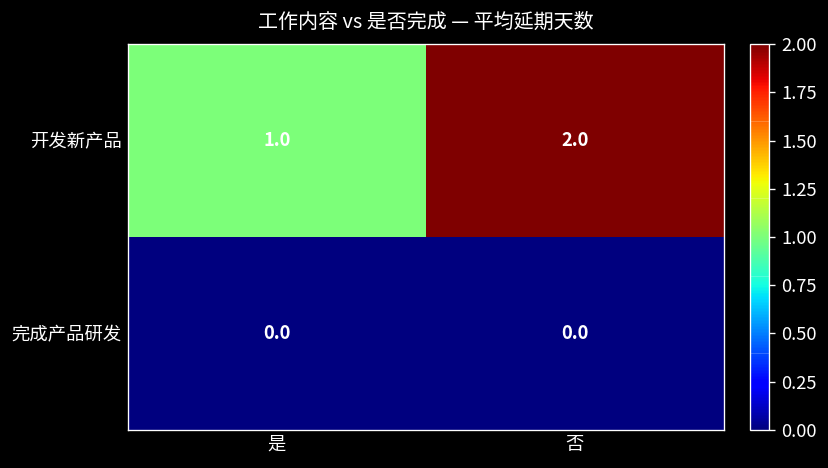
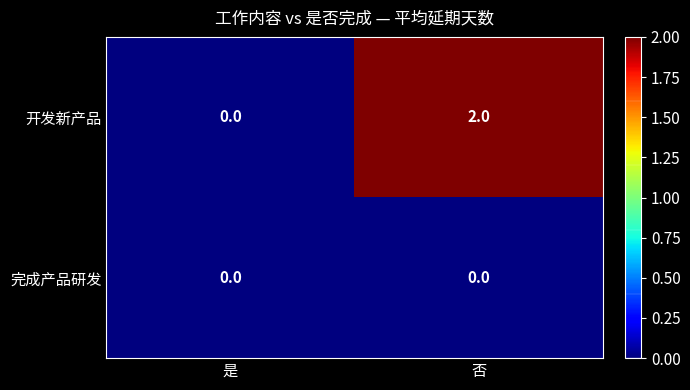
  {
    "开发新产品": {
-     "是": 1.0,
+     "是": 0.0,
      "否": 2.0
    },
    "完成产品研发": {
      "是": 0.0,
      "否": 0.0
    }
  }
